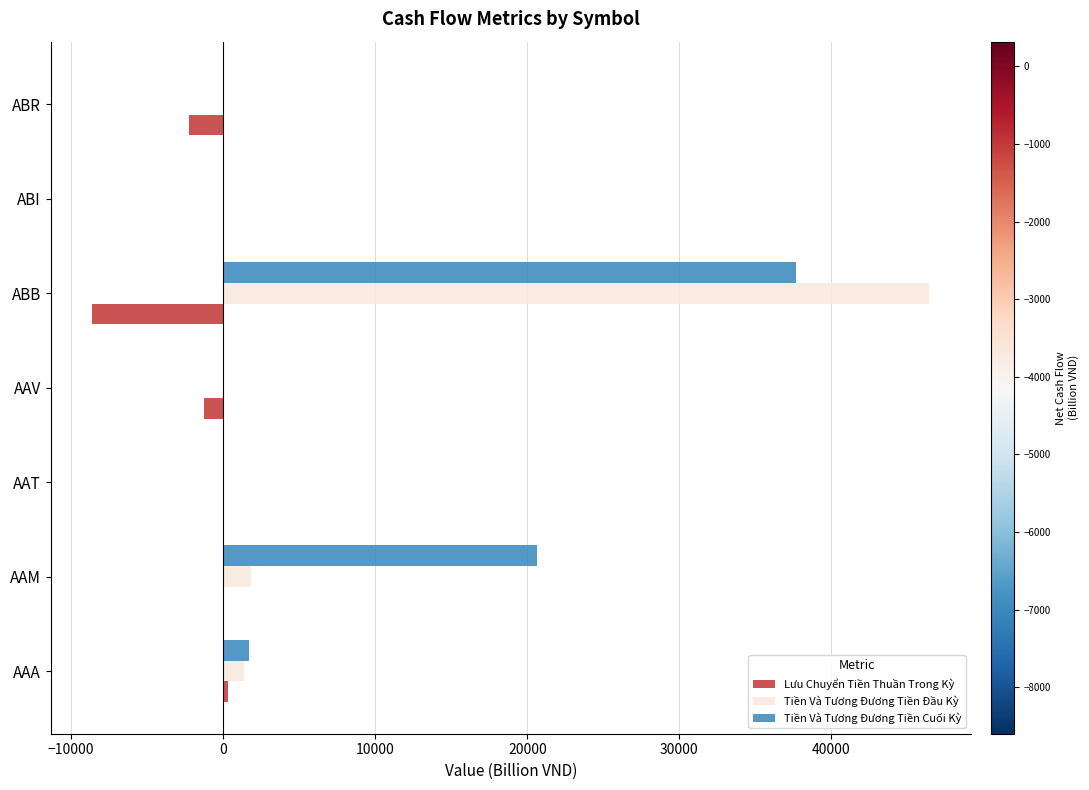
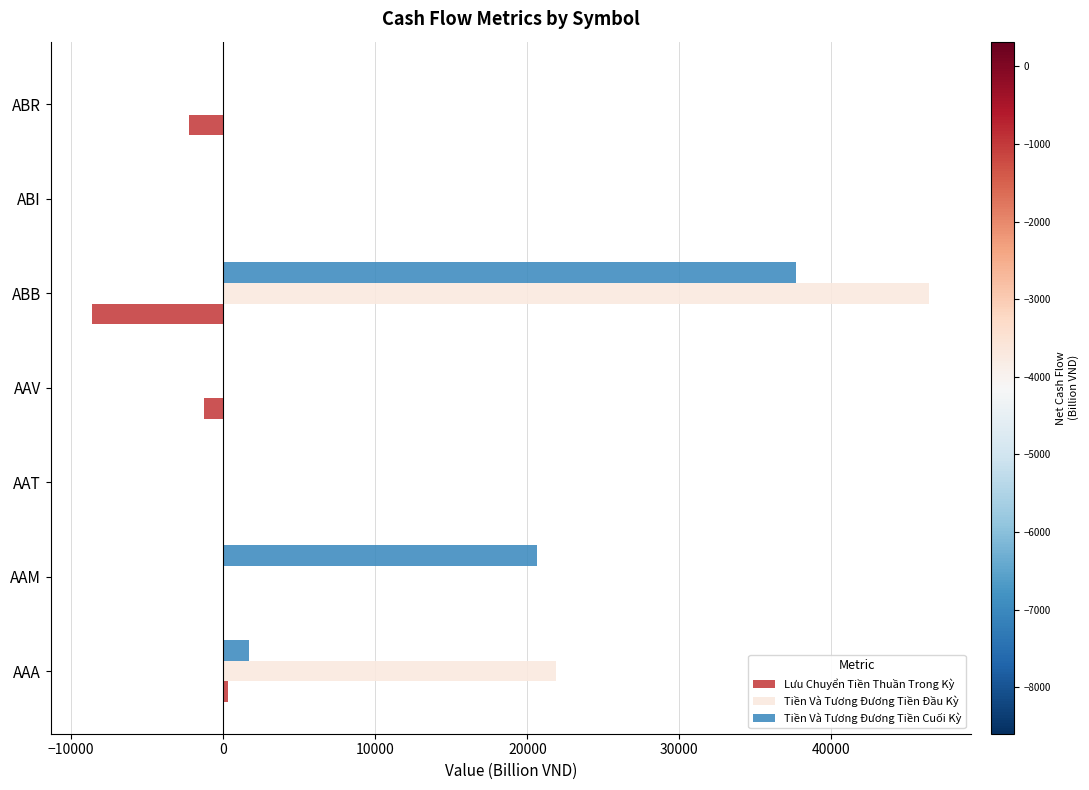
  {
    "Lưu Chuyển Tiền Thuần Trong Kỳ": {
      "ABR": -2200,
      "ABI": 0,
      "ABB": -8600,
      "AAV": -1300,
      "AAA": 300
    },
    "Tiền Và Tương Đương Tiền Đầu Kỳ": {
      "ABI": 0,
      "ABB": 46400,
-     "AAM": 1800,
-     "AAA": 1400
+     "AAM": 0,
+     "AAA": 21900
    },
    "Tiền Và Tương Đương Tiền Cuối Kỳ": {
      "ABI": 0,
      "ABB": 37700,
      "AAM": 20600,
      "AAA": 1700
    }
  }
